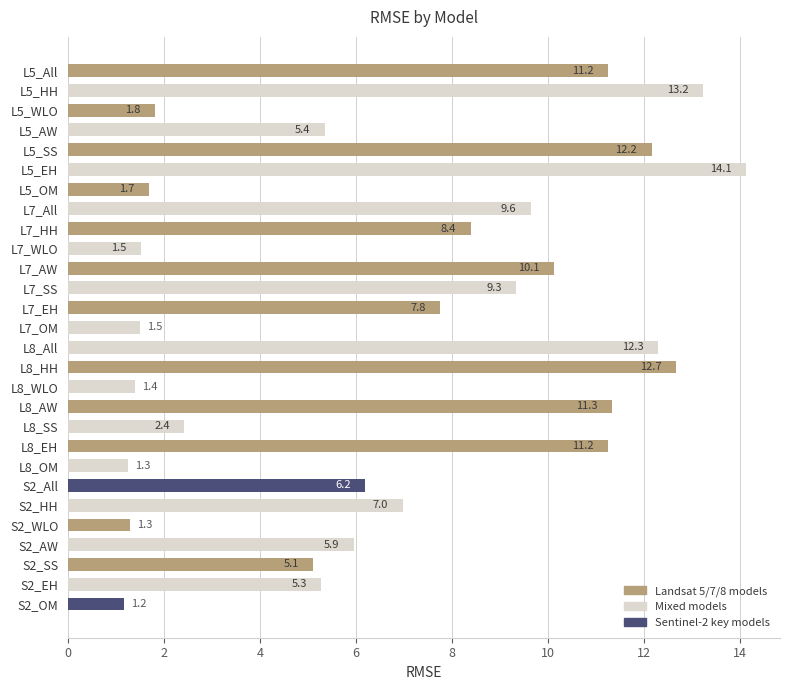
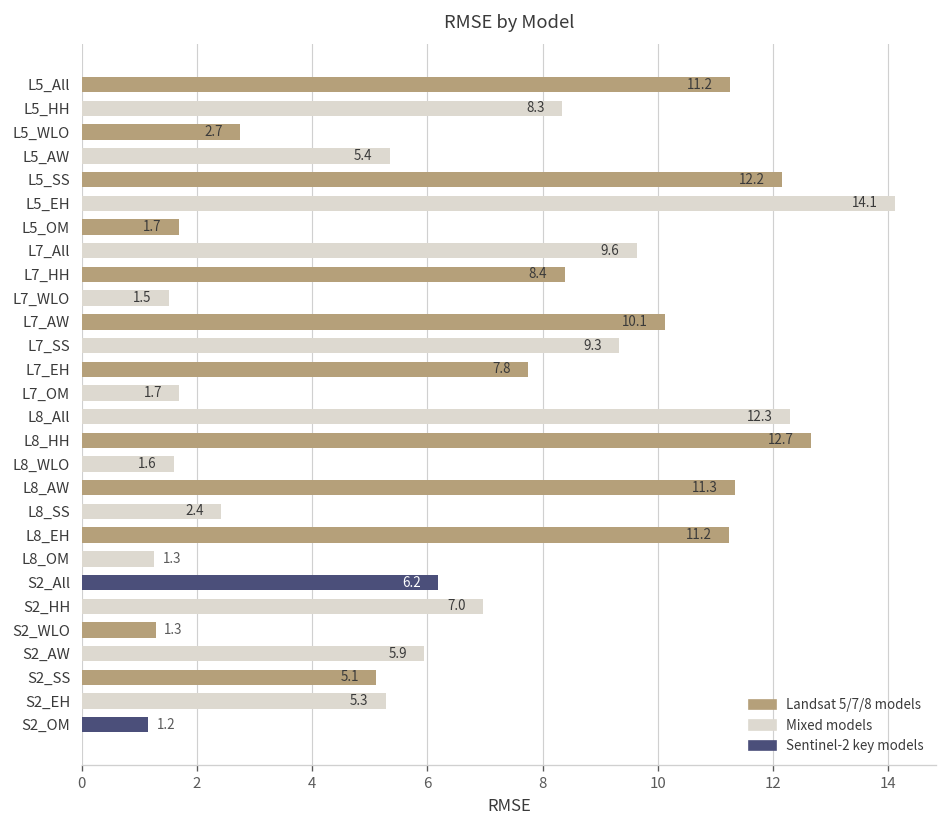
  {
    "L5_All": 11.2,
-   "L5_HH": 13.2,
-   "L5_WLO": 1.8,
+   "L5_HH": 8.3,
+   "L5_WLO": 2.7,
    "L5_AW": 5.4,
    "L5_SS": 12.2,
    "L5_EH": 14.1,
    "L5_OM": 1.7,
    "L7_All": 9.6,
    "L7_HH": 8.4,
    "L7_WLO": 1.5,
    "L7_AW": 10.1,
    "L7_SS": 9.3,
    "L7_EH": 7.8,
-   "L7_OM": 1.5,
+   "L7_OM": 1.7,
    "L8_All": 12.3,
    "L8_HH": 12.7,
-   "L8_WLO": 1.4,
+   "L8_WLO": 1.6,
    "L8_AW": 11.3,
    "L8_SS": 2.4,
    "L8_EH": 11.2,
    "L8_OM": 1.3,
    "S2_All": 6.2,
    "S2_HH": 7.0,
    "S2_WLO": 1.3,
    "S2_AW": 5.9,
    "S2_SS": 5.1,
    "S2_EH": 5.3,
    "S2_OM": 1.2
  }
